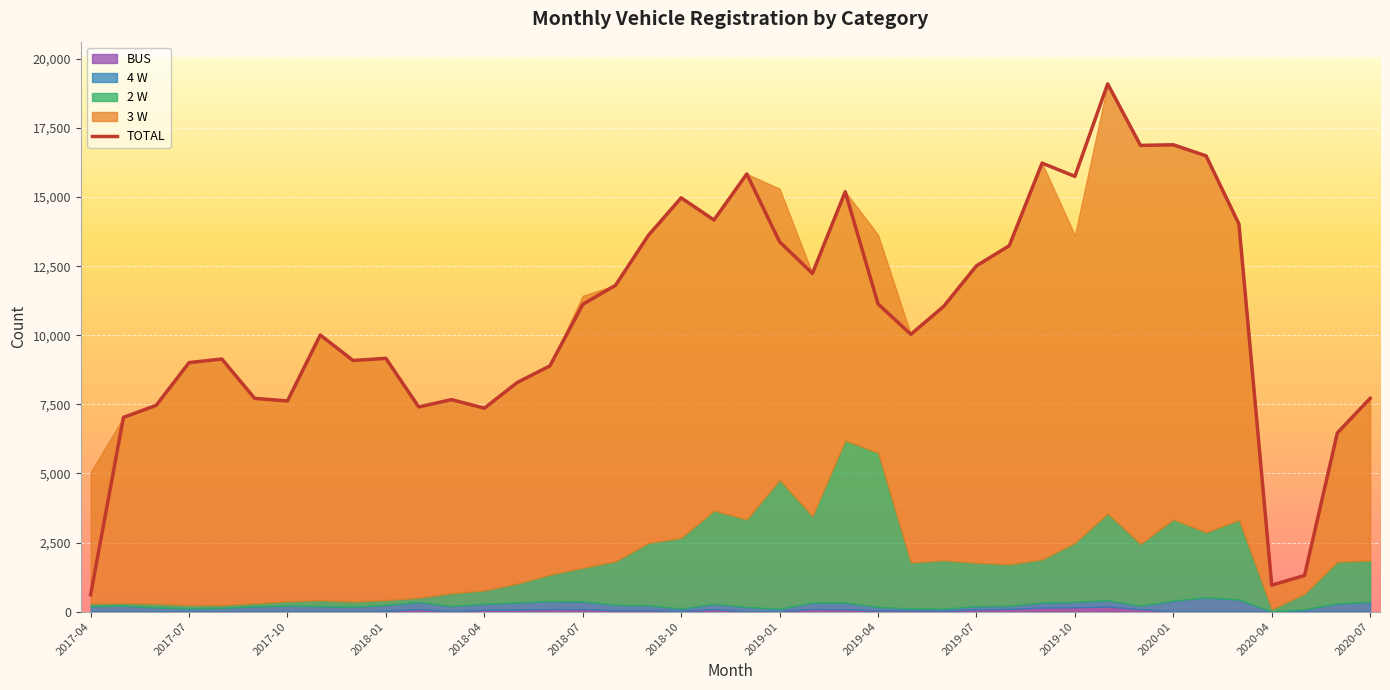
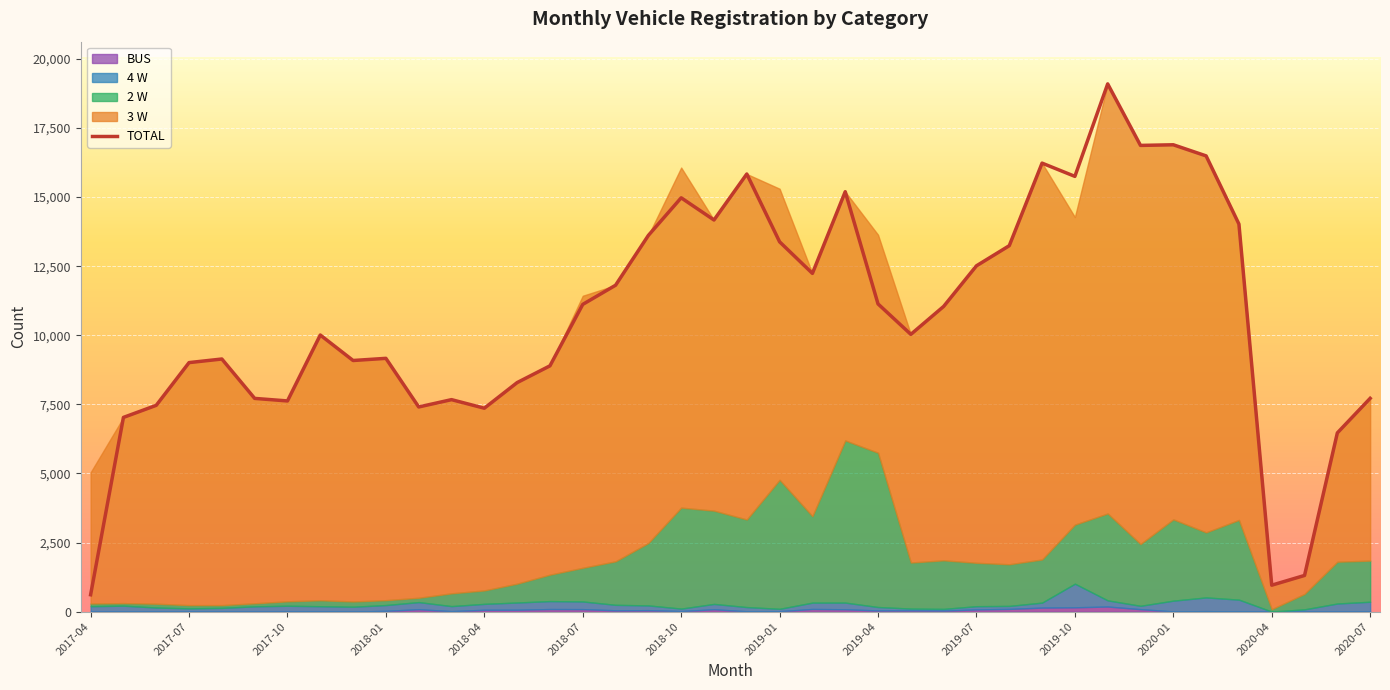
  {
    "TOTAL": {
      "2017-04": "600",
      "2018-07": "11,100",
      "2019-01": "13,400",
      "2019-04": "11,100",
      "2019-10": "15,700"
    },
    "BUS": {
      "2017-04": "0",
      "2017-07": "0",
      "2017-10": "0",
      "2018-07": "100",
      "2019-10": "200",
      "2020-07": "0"
    },
    "4 W": {
      "2017-04": "200",
      "2017-07": "100",
      "2017-10": "200",
      "2018-01": "200",
      "2018-04": "200",
      "2018-07": "300",
      "2019-04": "100",
      "2019-07": "100",
-     "2019-10": "200",
+     "2019-10": "900",
      "2020-01": "400",
      "2020-07": "400"
    },
    "2 W": {
      "2017-04": "100",
      "2017-07": "100",
      "2017-10": "200",
      "2018-01": "200",
      "2018-04": "500",
      "2018-07": "1,200",
-     "2018-10": "2,600",
+     "2018-10": "3,700",
      "2019-01": "4,700",
      "2019-04": "5,600",
      "2019-07": "1,600",
      "2019-10": "2,100",
      "2020-01": "2,900",
      "2020-07": "1,500"
    },
    "3 W": {
      "2017-04": "4,700",
      "2018-07": "9,800",
      "2019-01": "10,500",
      "2019-04": "7,900",
      "2019-10": "11,100"
    }
  }
